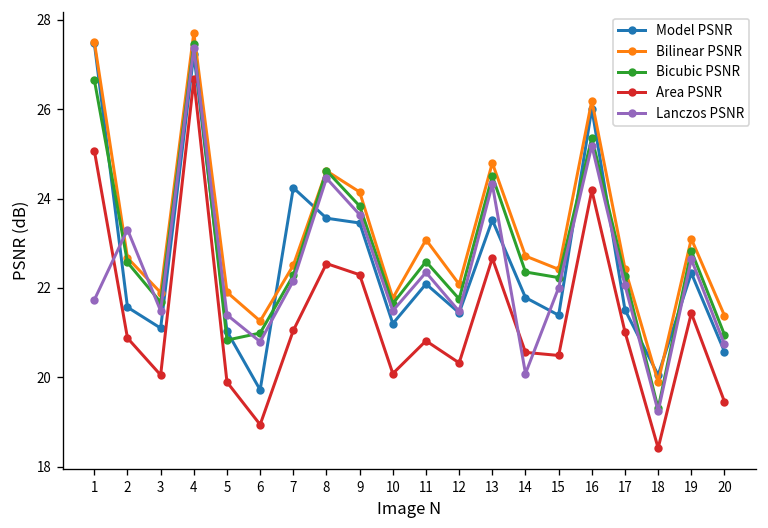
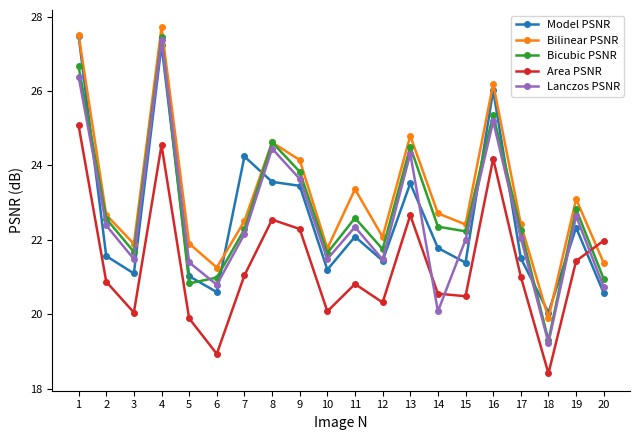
  {
    "Model PSNR": {
      "2": 21.6,
      "3": 21.1,
      "4": 27.2,
      "5": 21.0,
-     "6": 19.7,
+     "6": 20.6,
      "7": 24.2,
      "8": 23.6,
      "9": 23.5,
      "10": 21.2,
      "11": 22.1,
      "13": 23.5,
      "14": 21.8,
      "15": 21.4,
      "16": 26.0,
      "17": 21.5,
      "18": 20.0,
      "19": 22.3,
      "20": 20.6
    },
    "Bilinear PSNR": {
      "2": 22.7,
      "3": 21.9,
      "4": 27.7,
      "5": 21.9,
      "6": 21.3,
      "7": 22.5,
      "9": 24.1,
      "10": 21.8,
-     "11": 23.1,
+     "11": 23.4,
      "12": 22.1,
      "13": 24.8,
      "14": 22.7,
      "15": 22.4,
      "16": 26.2,
      "17": 22.4,
      "18": 19.9,
      "19": 23.1,
      "20": 21.4
    },
    "Bicubic PSNR": {
      "1": 26.7,
      "2": 22.6,
      "3": 21.7,
      "4": 27.4,
      "5": 20.8,
      "6": 21.0,
      "7": 22.3,
      "9": 23.8,
      "10": 21.6,
      "11": 22.6,
      "12": 21.8,
      "13": 24.5,
      "14": 22.4,
      "15": 22.2,
      "16": 25.4,
      "17": 22.3,
      "19": 22.8,
      "20": 20.9
    },
    "Area PSNR": {
      "1": 25.1,
      "2": 20.9,
      "3": 20.0,
-     "4": 26.7,
+     "4": 24.5,
      "5": 19.9,
      "6": 18.9,
      "7": 21.0,
      "8": 22.5,
      "9": 22.3,
      "10": 20.1,
      "11": 20.8,
      "12": 20.3,
      "13": 22.7,
      "14": 20.6,
      "15": 20.5,
      "16": 24.2,
      "17": 21.0,
      "18": 18.4,
      "19": 21.4,
-     "20": 19.5
+     "20": 22.0
    },
    "Lanczos PSNR": {
-     "1": 21.7,
-     "2": 23.3,
+     "1": 26.4,
+     "2": 22.4,
      "3": 21.5,
      "4": 27.4,
      "5": 21.4,
      "6": 20.8,
      "7": 22.2,
      "8": 24.5,
      "9": 23.6,
      "10": 21.5,
      "11": 22.3,
      "13": 24.3,
      "14": 20.1,
      "15": 22.0,
      "16": 25.2,
      "17": 22.1,
      "19": 22.6,
      "20": 20.7
    }
  }
